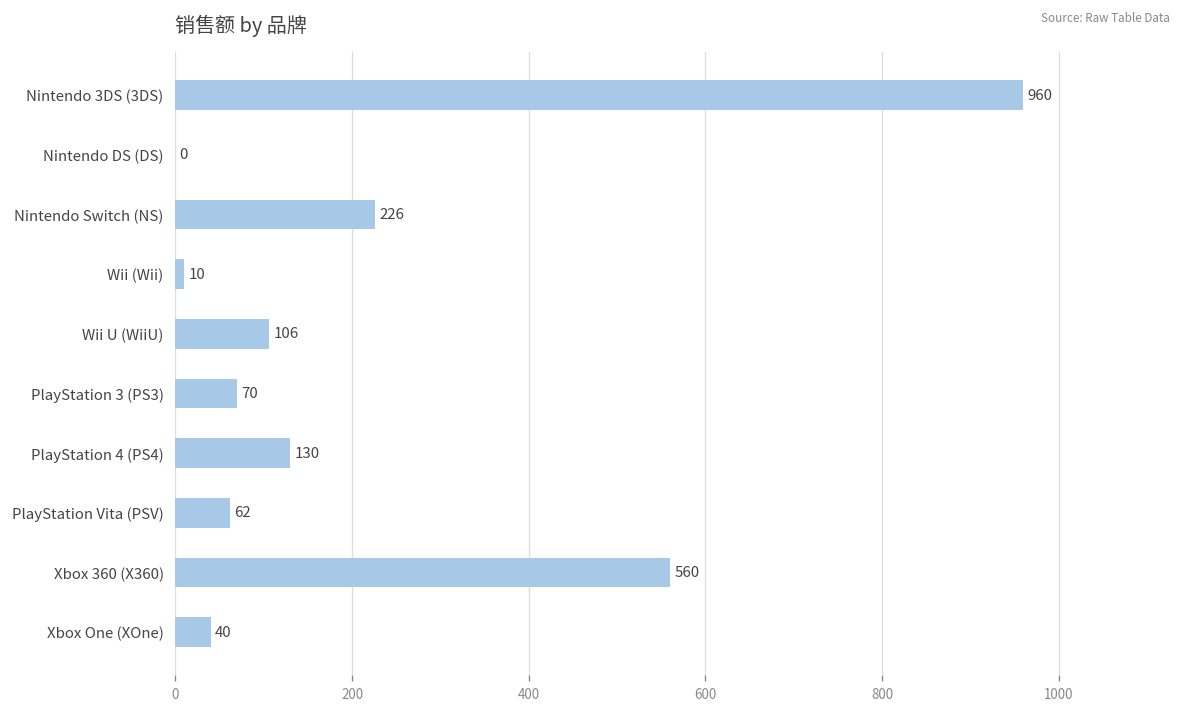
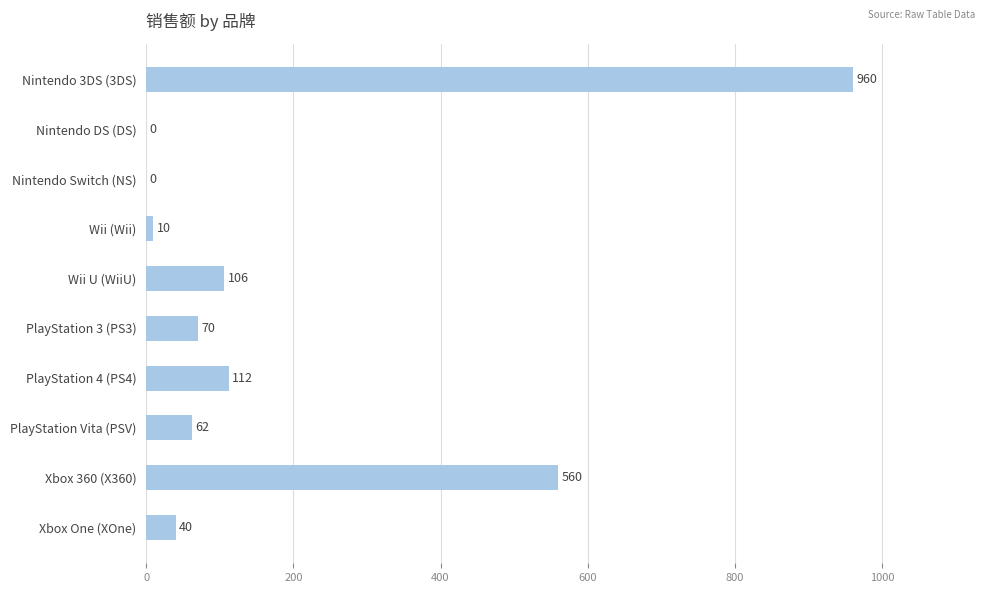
  {
    "Nintendo 3DS (3DS)": 960,
    "Nintendo DS (DS)": 0,
-   "Nintendo Switch (NS)": 226,
+   "Nintendo Switch (NS)": 0,
    "Wii (Wii)": 10,
    "Wii U (WiiU)": 106,
    "PlayStation 3 (PS3)": 70,
-   "PlayStation 4 (PS4)": 130,
+   "PlayStation 4 (PS4)": 112,
    "PlayStation Vita (PSV)": 62,
    "Xbox 360 (X360)": 560,
    "Xbox One (XOne)": 40
  }
